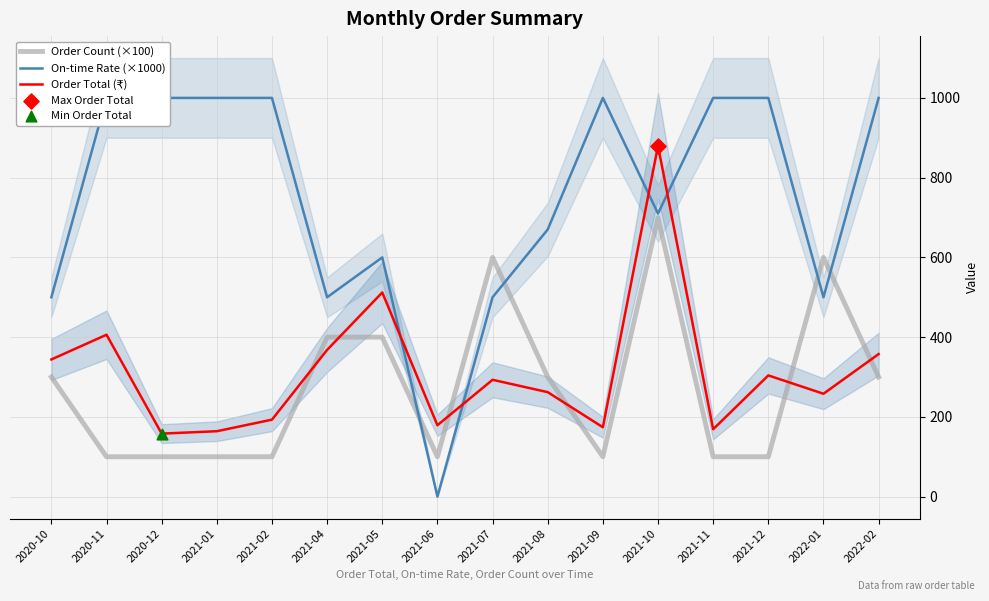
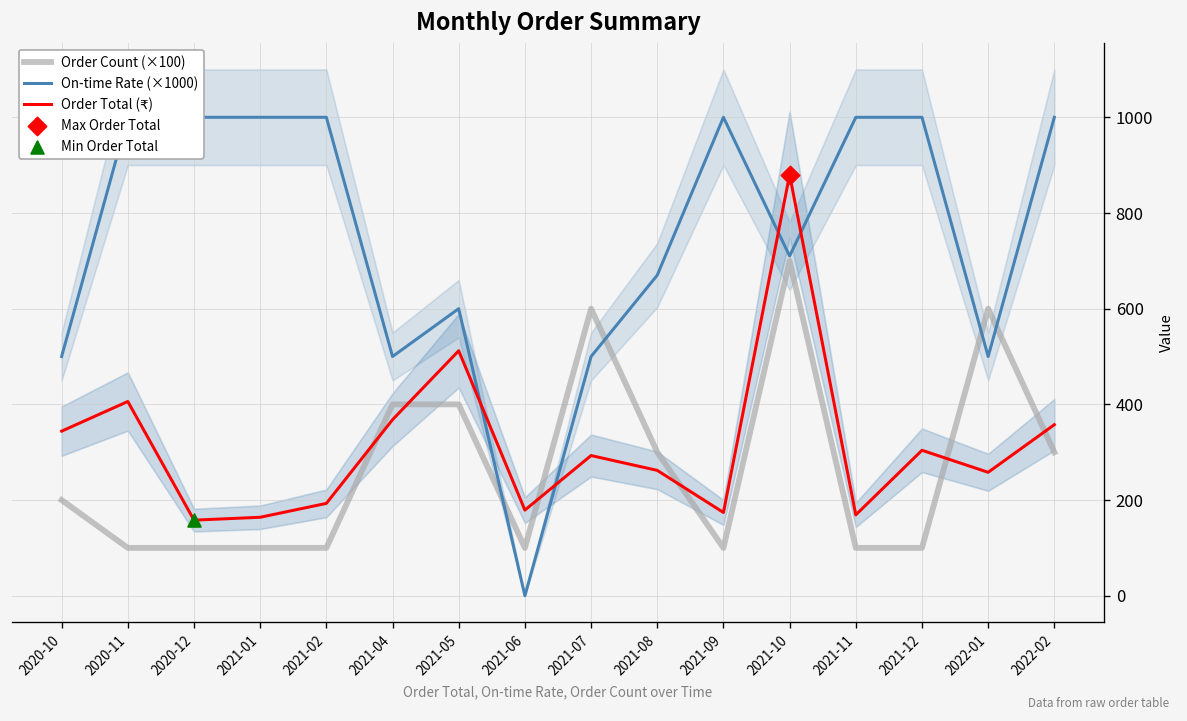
  {
    "Order Count (×100)": {
-     "2020-10": 300,
+     "2020-10": 200,
      "2020-11": 100,
      "2020-12": 100,
      "2021-01": 100,
      "2021-02": 100,
      "2021-04": 400,
      "2021-05": 400,
      "2021-06": 100,
      "2021-07": 600,
      "2021-09": 100,
      "2021-10": 700,
      "2021-11": 100,
      "2021-12": 100,
      "2022-01": 600,
      "2022-02": 300
    }
  }
